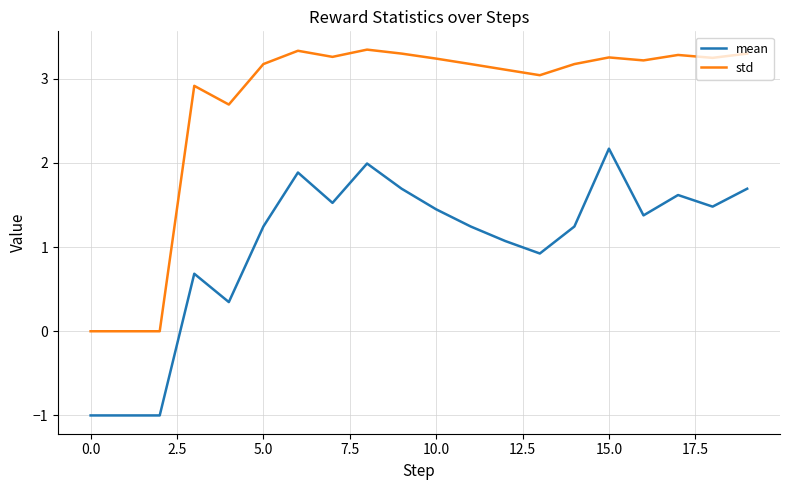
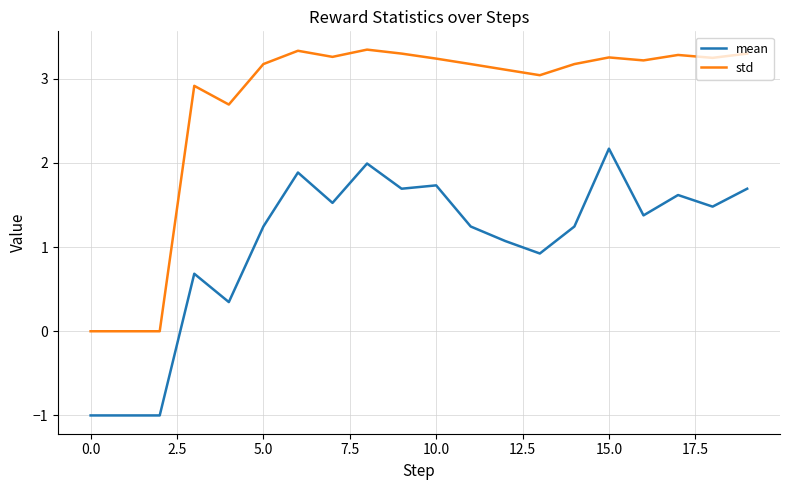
  {
    "mean": {
      "0.0": -1.0,
      "5.0": 1.2,
-     "10.0": 1.4,
+     "10.0": 1.7,
      "15.0": 2.2
    },
    "std": {
      "0.0": 0.0,
      "5.0": 3.2,
      "10.0": 3.2,
      "15.0": 3.3
    }
  }
